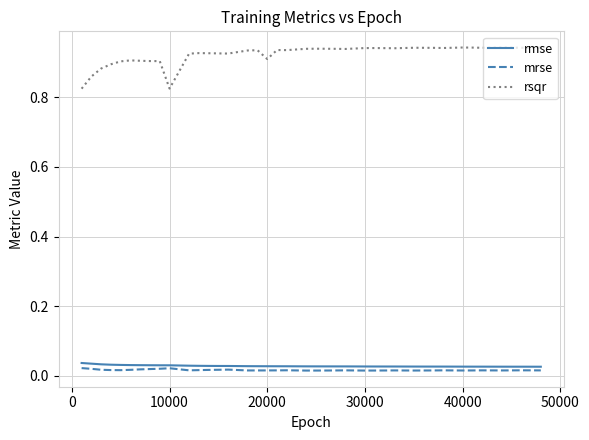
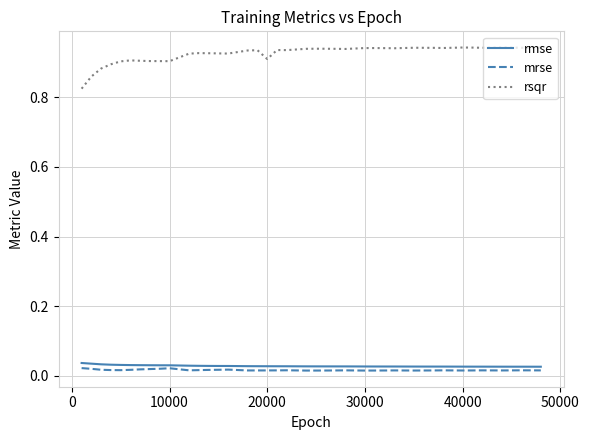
  {
    "rsqr": {
-     "10000": 0.83,
+     "10000": 0.90,
      "20000": 0.91,
      "30000": 0.94,
      "40000": 0.94
    }
  }
